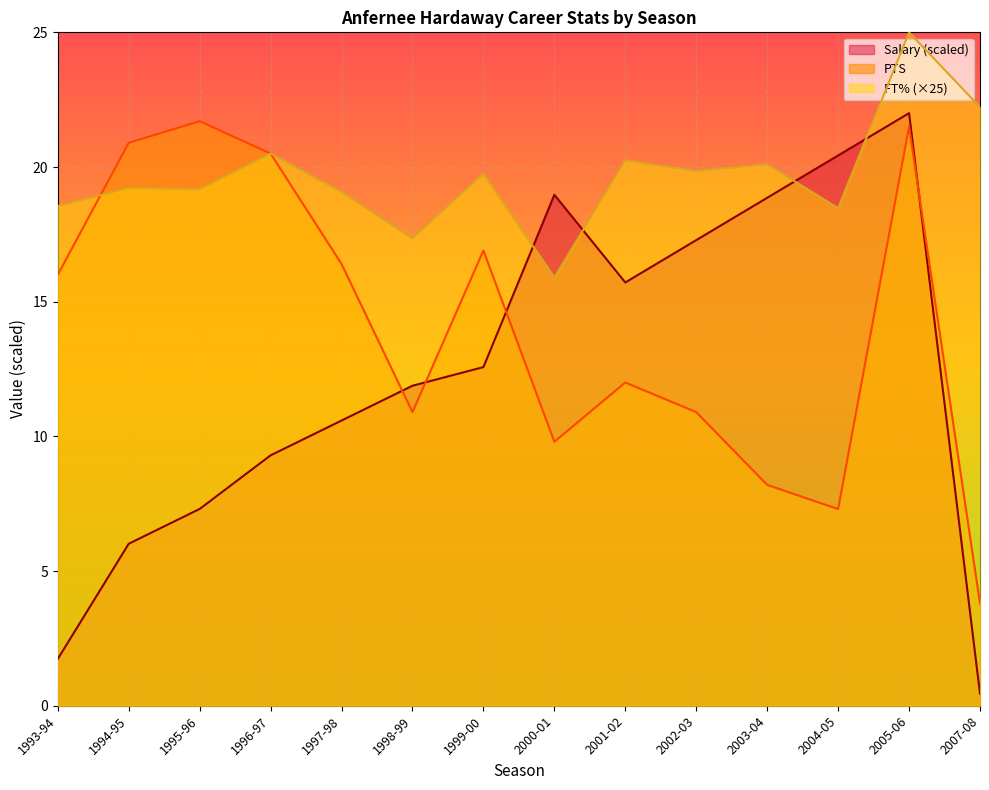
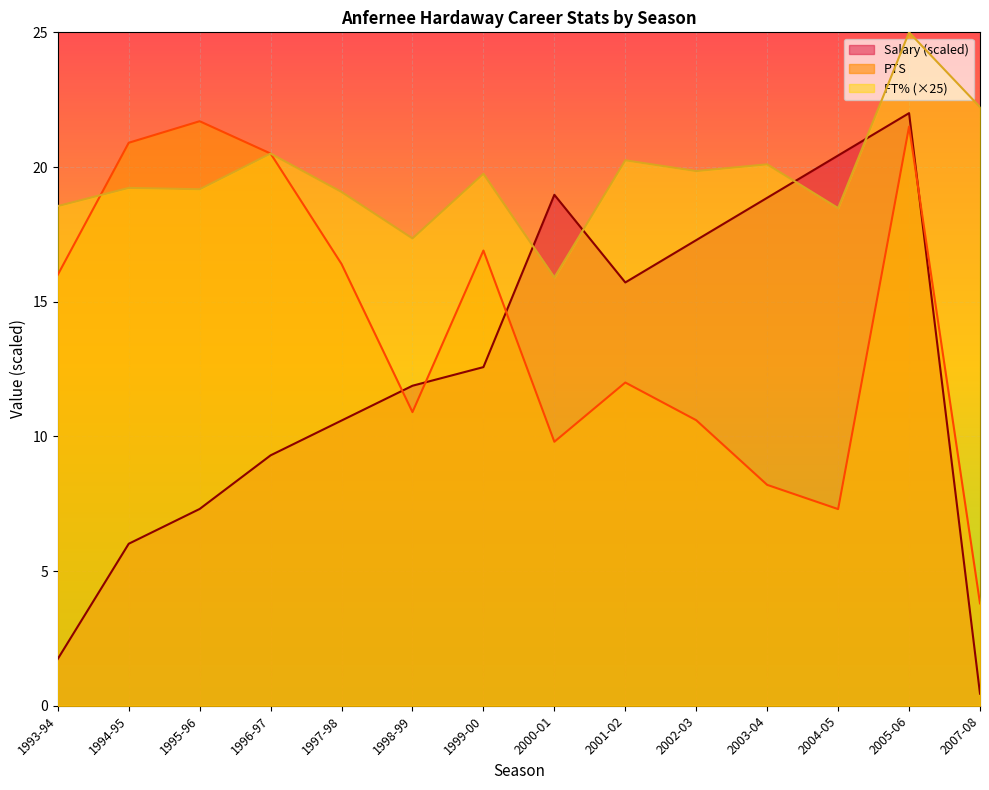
  {
    "Salary (scaled)": {
      "1993-94": 1.7,
      "1994-95": 6.0,
      "1995-96": 7.3,
      "1996-97": 9.3,
      "1997-98": 10.6,
      "1998-99": 11.9,
      "1999-00": 12.6,
      "2000-01": 19.0,
      "2001-02": 15.7,
      "2002-03": 17.3,
      "2003-04": 18.9,
      "2004-05": 20.4,
      "2005-06": 22.0,
      "2007-08": 0.4
    },
    "PTS": {
      "1993-94": 16.0,
      "1994-95": 20.9,
      "1995-96": 21.7,
      "1997-98": 16.4,
      "1998-99": 10.9,
      "1999-00": 16.9,
      "2000-01": 9.8,
      "2001-02": 12.0,
-     "2002-03": 10.9,
+     "2002-03": 10.6,
      "2003-04": 8.2,
      "2004-05": 7.3,
      "2005-06": 21.5,
      "2007-08": 3.8
    },
    "FT% (×25)": {
      "1993-94": 18.6,
      "1994-95": 19.2,
      "1995-96": 19.2,
      "1997-98": 19.1,
      "1998-99": 17.3,
      "1999-00": 19.8,
      "2000-01": 15.9,
      "2001-02": 20.3,
      "2002-03": 19.9,
      "2003-04": 20.1,
      "2004-05": 18.5,
      "2005-06": 25.0,
      "2007-08": 22.2
    }
  }
